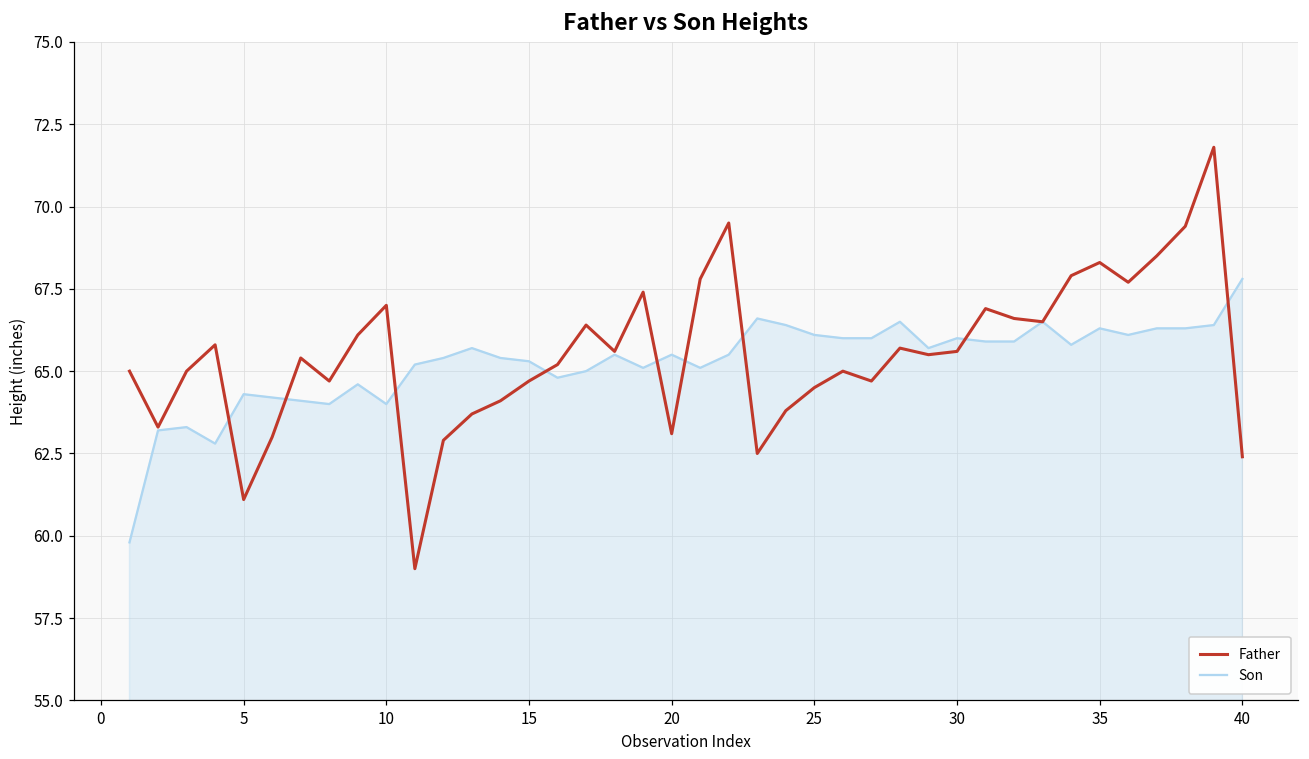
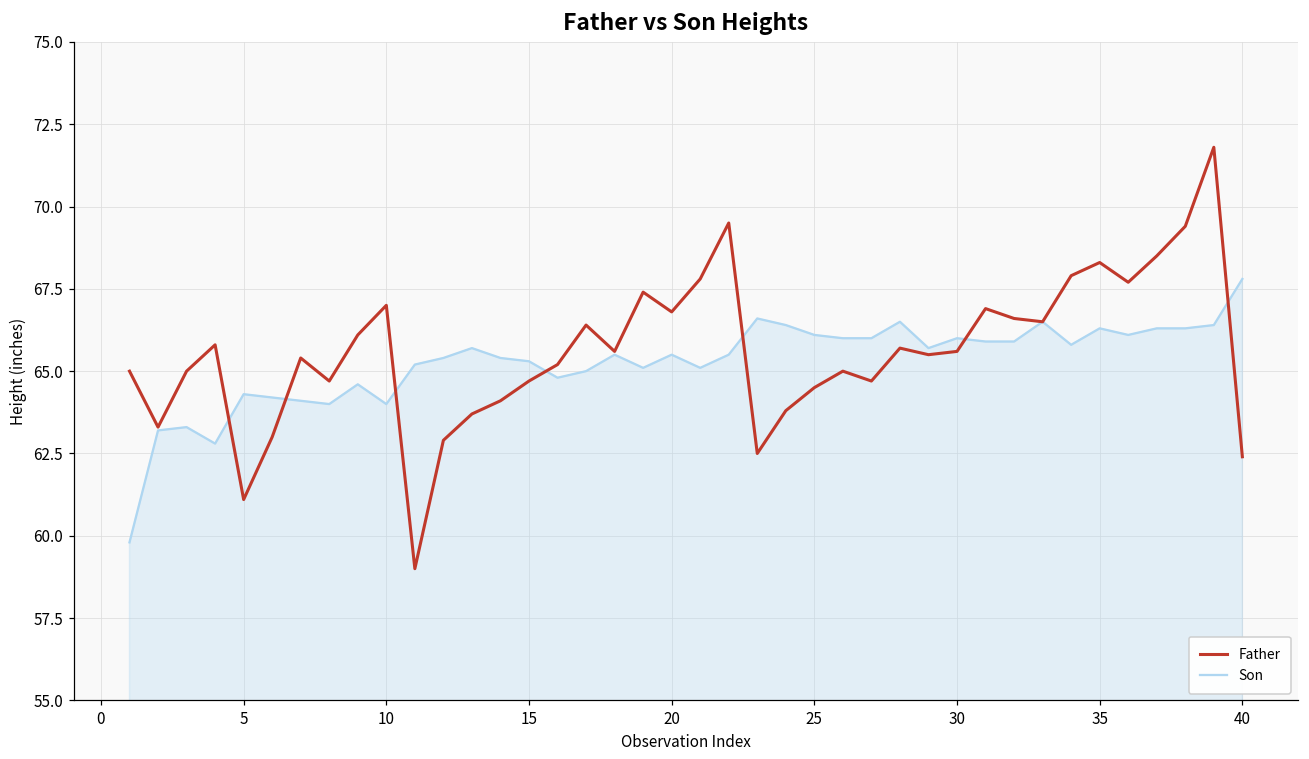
  {
    "Father": {
      "5": 61.1,
      "10": 67.0,
      "15": 64.7,
-     "20": 63.1,
+     "20": 66.8,
      "25": 64.5,
      "30": 65.6,
      "35": 68.3,
      "40": 62.4
    },
    "Son": {
      "5": 64.3,
      "10": 64.0,
      "15": 65.3,
      "20": 65.5,
      "25": 66.1,
      "30": 66.0,
      "35": 66.3,
      "40": 67.8
    }
  }
